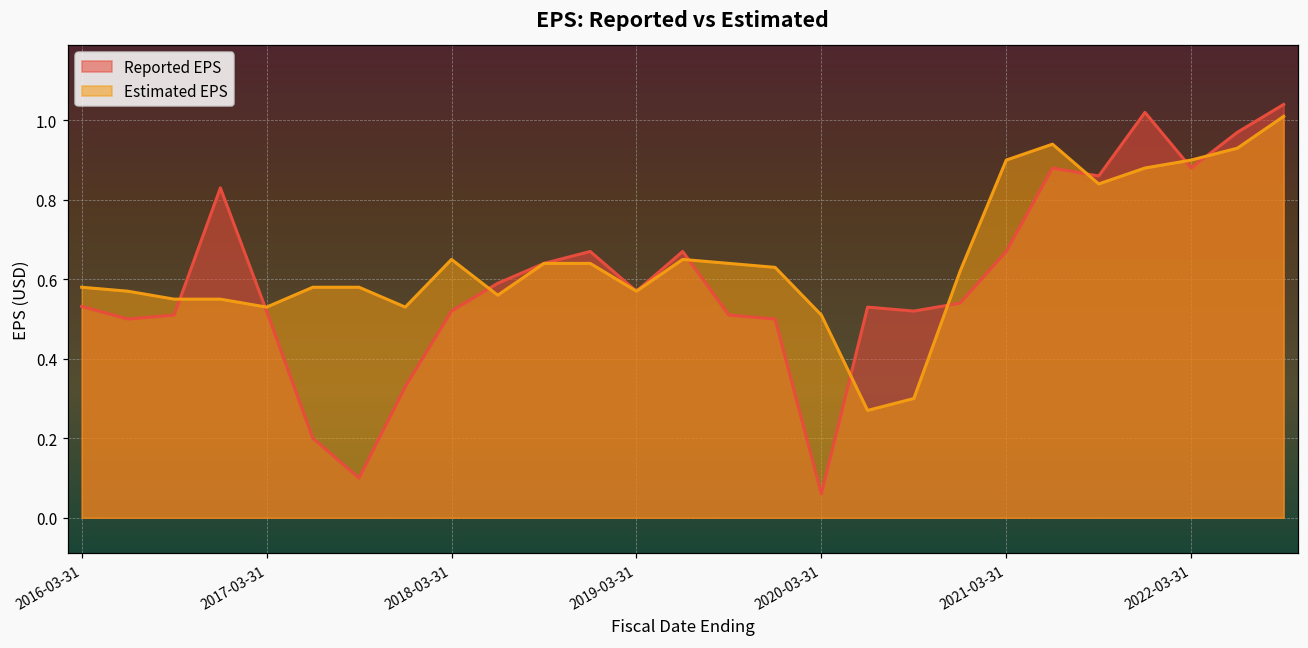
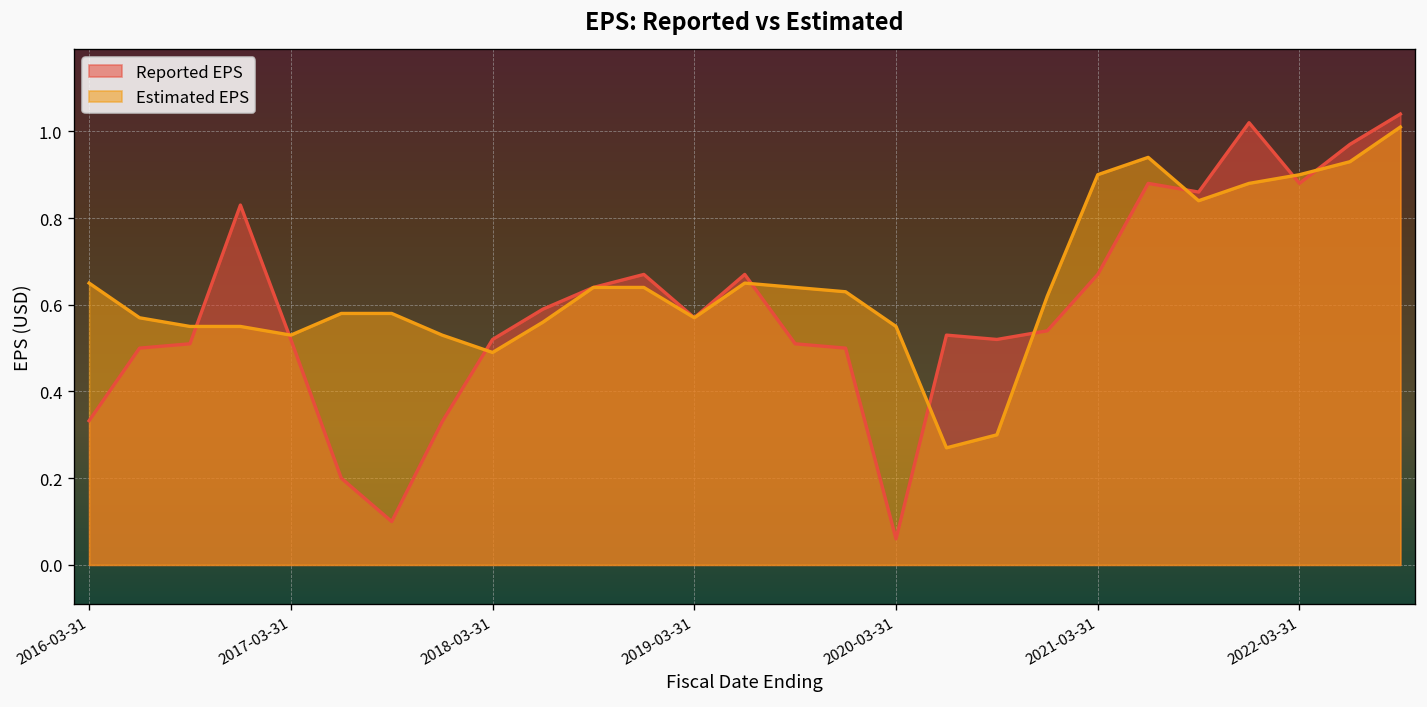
  {
    "Reported EPS": {
-     "2016-03-31": 0.53,
+     "2016-03-31": 0.33,
      "2017-03-31": 0.52,
      "2018-03-31": 0.52,
      "2020-03-31": 0.06,
      "2021-03-31": 0.67,
      "2022-03-31": 0.88
    },
    "Estimated EPS": {
-     "2016-03-31": 0.58,
+     "2016-03-31": 0.65,
      "2017-03-31": 0.53,
-     "2018-03-31": 0.65,
-     "2020-03-31": 0.51,
+     "2018-03-31": 0.49,
+     "2020-03-31": 0.55,
      "2021-03-31": 0.90,
      "2022-03-31": 0.90
    }
  }
